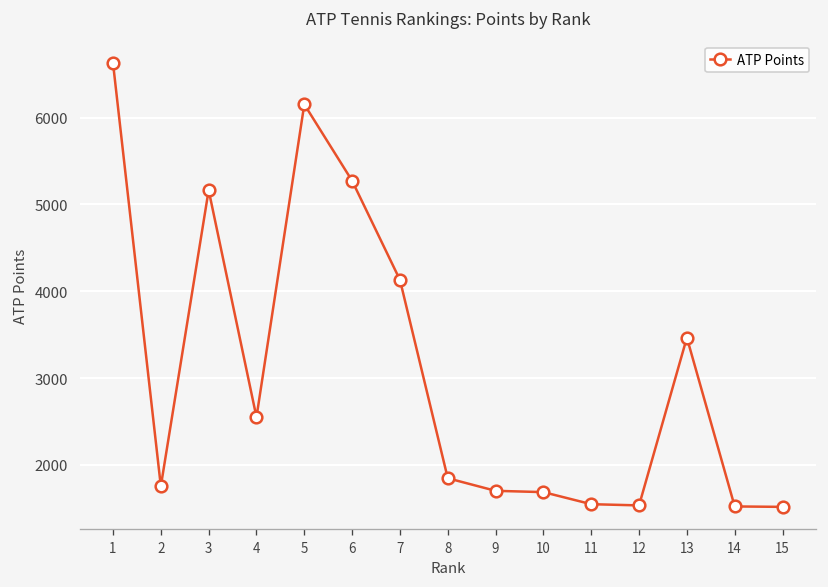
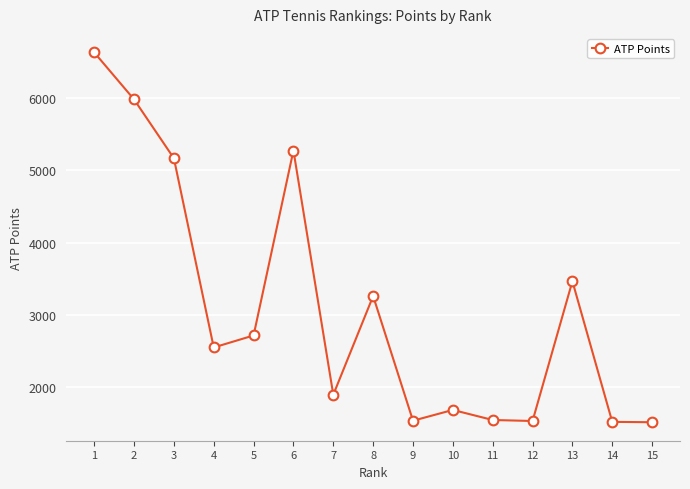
  {
    "1": 6600,
-   "2": 1800,
+   "2": 6000,
    "3": 5200,
    "4": 2500,
-   "5": 6200,
+   "5": 2700,
    "6": 5300,
-   "7": 4100,
-   "8": 1800,
-   "9": 1700,
+   "7": 1900,
+   "8": 3300,
+   "9": 1500,
    "10": 1700,
    "11": 1500,
    "12": 1500,
    "13": 3500,
    "14": 1500,
    "15": 1500
  }
